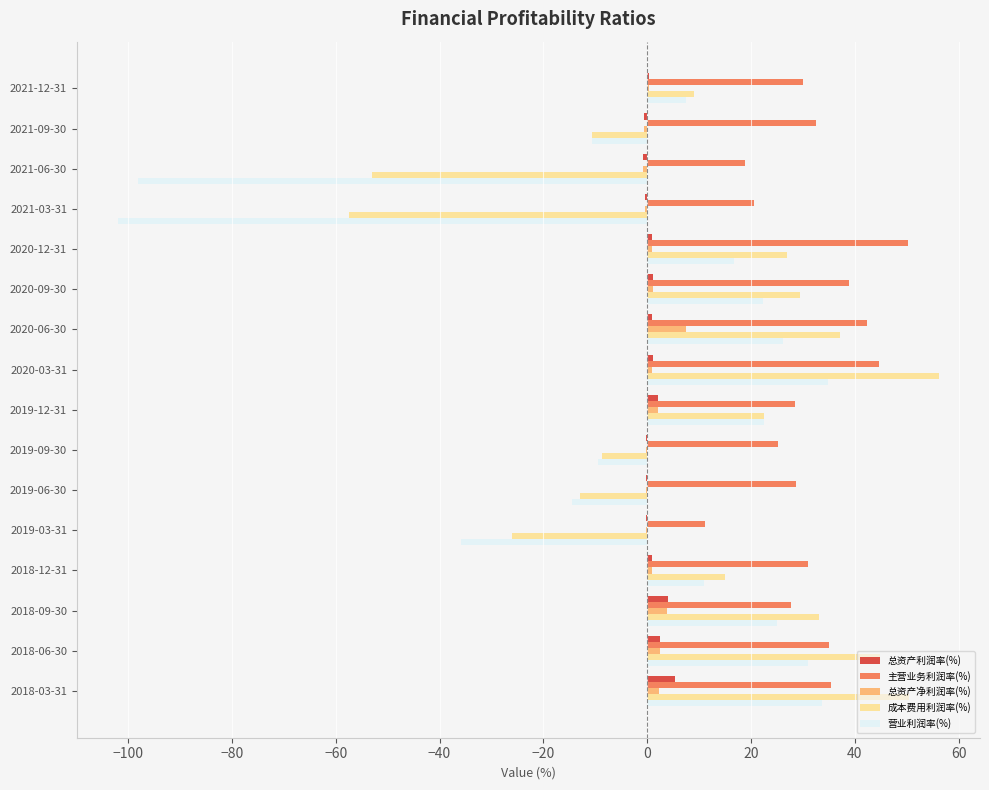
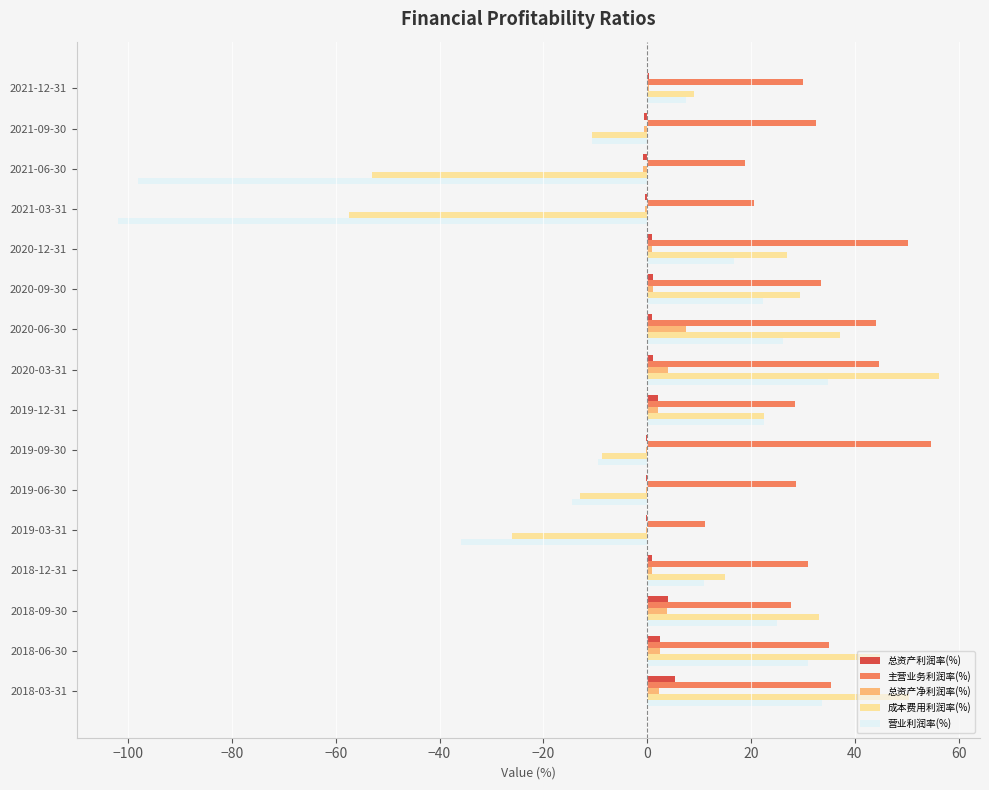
  {
    "总资产利润率(%)": {
      "2021-09-30": -1,
      "2021-06-30": -1,
      "2020-12-31": 1,
      "2020-09-30": 1,
      "2020-06-30": 1,
      "2020-03-31": 1,
      "2019-12-31": 2,
      "2018-12-31": 1,
      "2018-09-30": 4,
      "2018-06-30": 2,
      "2018-03-31": 5
    },
    "主营业务利润率(%)": {
      "2021-12-31": 30,
      "2021-09-30": 32,
      "2021-06-30": 19,
      "2021-03-31": 21,
      "2020-12-31": 50,
-     "2020-09-30": 39,
-     "2020-06-30": 42,
+     "2020-09-30": 33,
+     "2020-06-30": 44,
      "2020-03-31": 45,
      "2019-12-31": 28,
-     "2019-09-30": 25,
+     "2019-09-30": 55,
      "2019-06-30": 29,
      "2019-03-31": 11,
      "2018-12-31": 31,
      "2018-09-30": 28,
      "2018-06-30": 35,
      "2018-03-31": 35
    },
    "总资产净利润率(%)": {
      "2021-09-30": -1,
      "2021-06-30": -1,
      "2020-12-31": 1,
      "2020-09-30": 1,
      "2020-06-30": 7,
-     "2020-03-31": 1,
+     "2020-03-31": 4,
      "2019-12-31": 2,
      "2018-12-31": 1,
      "2018-09-30": 4,
      "2018-06-30": 2,
      "2018-03-31": 2
    },
    "成本费用利润率(%)": {
      "2021-12-31": 9,
      "2021-09-30": -11,
      "2021-06-30": -53,
      "2021-03-31": -57,
      "2020-12-31": 27,
      "2020-09-30": 29,
      "2020-06-30": 37,
      "2020-03-31": 56,
      "2019-12-31": 23,
      "2019-09-30": -9,
      "2019-06-30": -13,
      "2019-03-31": -26,
      "2018-12-31": 15,
      "2018-09-30": 33
    },
    "营业利润率(%)": {
      "2021-12-31": 7,
      "2021-09-30": -11,
      "2021-06-30": -98,
      "2021-03-31": -102,
      "2020-12-31": 17,
      "2020-09-30": 22,
      "2020-06-30": 26,
      "2020-03-31": 35,
      "2019-12-31": 22,
      "2019-09-30": -10,
      "2019-06-30": -15,
      "2019-03-31": -36,
      "2018-12-31": 11,
      "2018-09-30": 25,
      "2018-06-30": 31,
      "2018-03-31": 34
    }
  }
